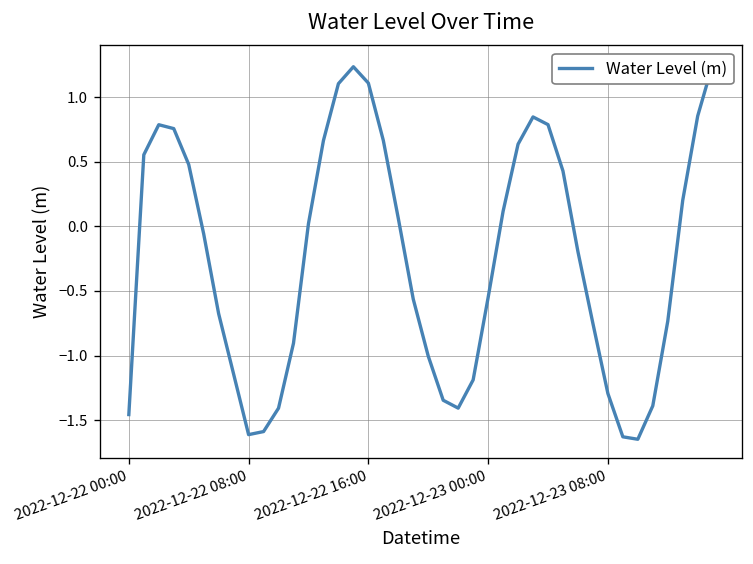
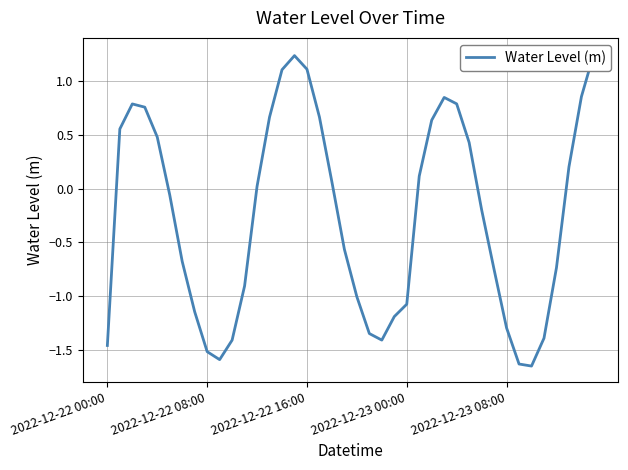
  {
    "2022-12-22 00:00": -1.46,
-   "2022-12-22 08:00": -1.61,
+   "2022-12-22 08:00": -1.51,
    "2022-12-22 16:00": 1.11,
-   "2022-12-23 00:00": -0.55,
+   "2022-12-23 00:00": -1.07,
    "2022-12-23 08:00": -1.29
  }
